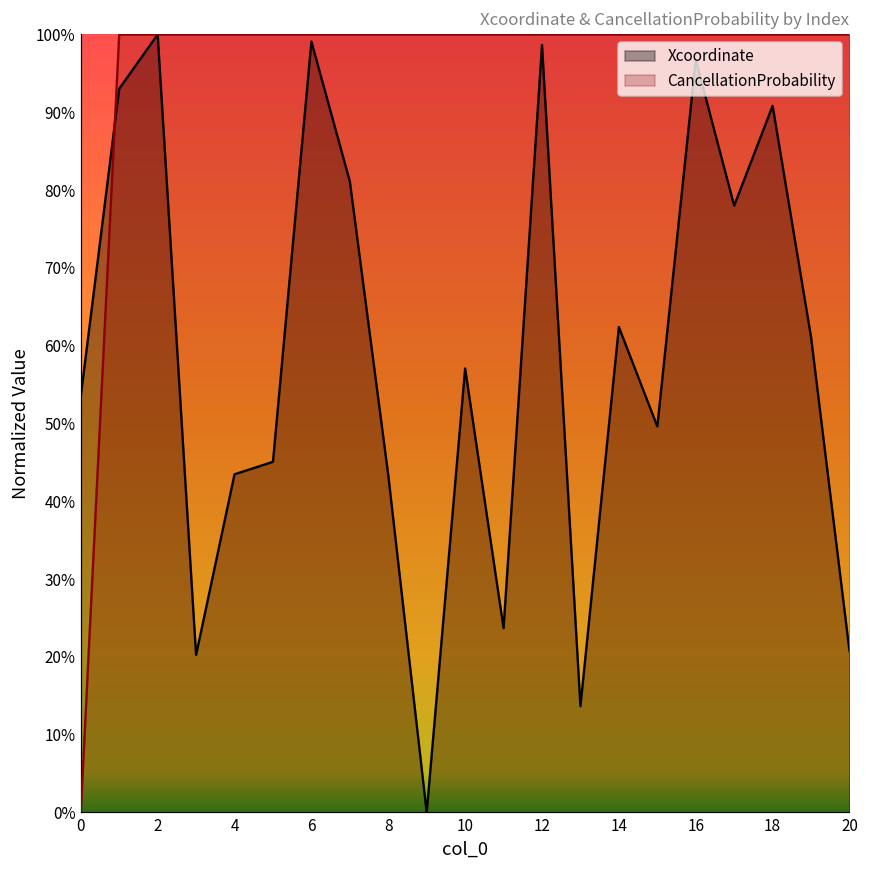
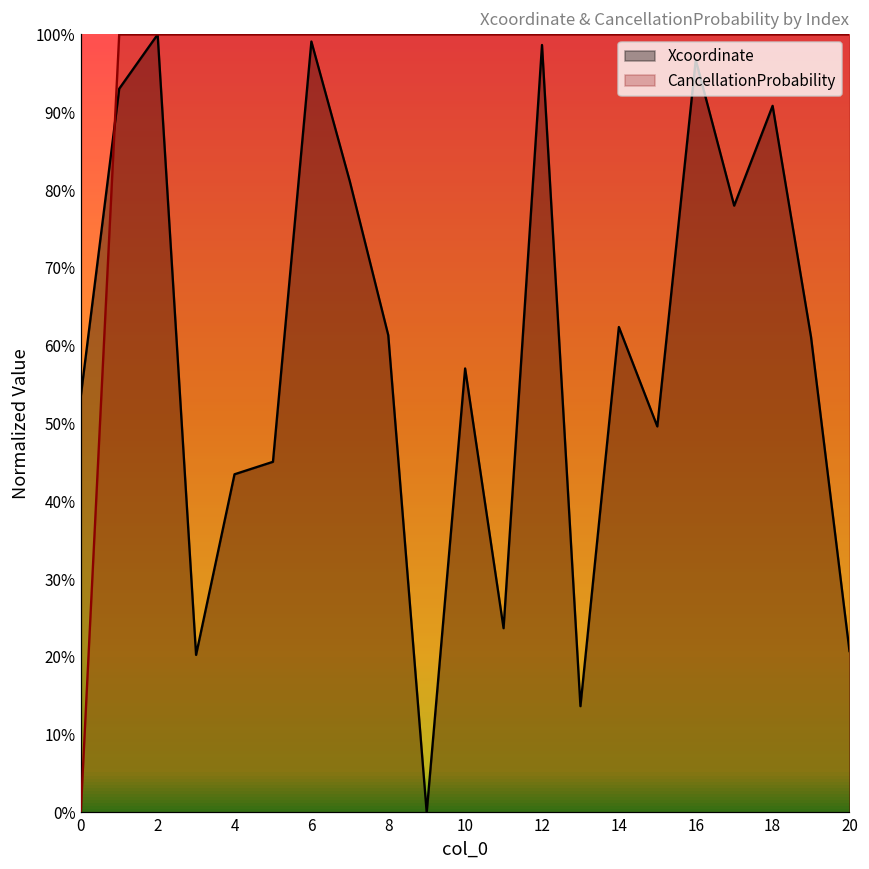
  {
    "Xcoordinate": {
      "0": "54%",
      "4": "43%",
      "6": "99%",
-     "8": "43%",
+     "8": "61%",
      "10": "57%",
      "12": "99%",
      "14": "62%",
      "18": "91%",
      "20": "21%"
    },
    "CancellationProbability": {
      "0": "0%",
      "4": "100%",
      "6": "100%",
      "8": "100%",
      "10": "100%",
      "12": "100%",
      "14": "100%",
      "16": "100%",
      "18": "100%",
      "20": "100%"
    }
  }
